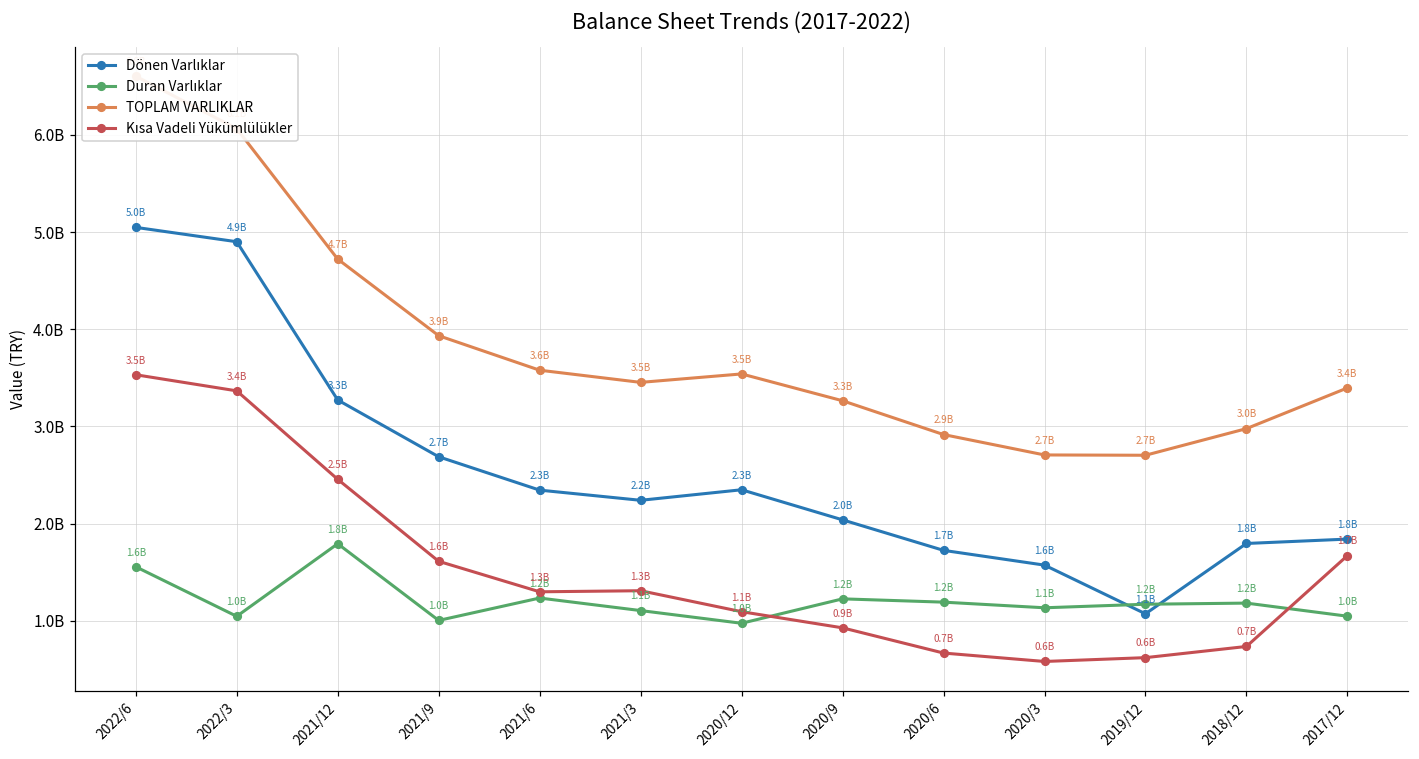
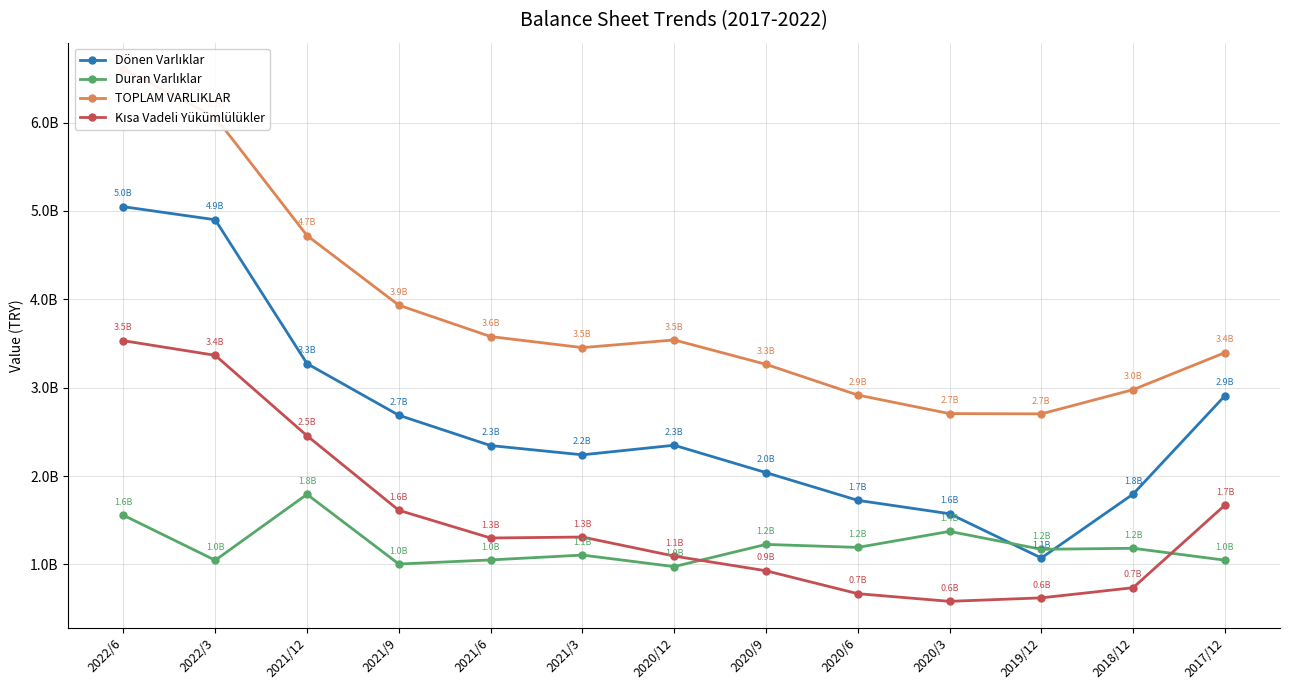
  {
    "Dönen Varlıklar": {
      "2022/6": "5.0B",
      "2022/3": "4.9B",
      "2021/12": "3.3B",
      "2021/9": "2.7B",
      "2021/6": "2.3B",
      "2021/3": "2.2B",
      "2020/12": "2.3B",
      "2020/9": "2.0B",
      "2020/6": "1.7B",
      "2020/3": "1.6B",
      "2018/12": "1.8B",
-     "2017/12": "1.8B"
+     "2017/12": "2.9B"
    },
    "Duran Varlıklar": {
      "2022/6": "1.6B",
      "2022/3": "1.0B",
      "2021/12": "1.8B",
      "2021/9": "1.0B",
-     "2021/6": "1.2B",
+     "2021/6": "1.0B",
      "2020/9": "1.2B",
      "2020/6": "1.2B",
-     "2020/3": "1.1B",
+     "2020/3": "1.4B",
      "2019/12": "1.2B",
      "2018/12": "1.2B",
      "2017/12": "1.0B"
    }
  }
